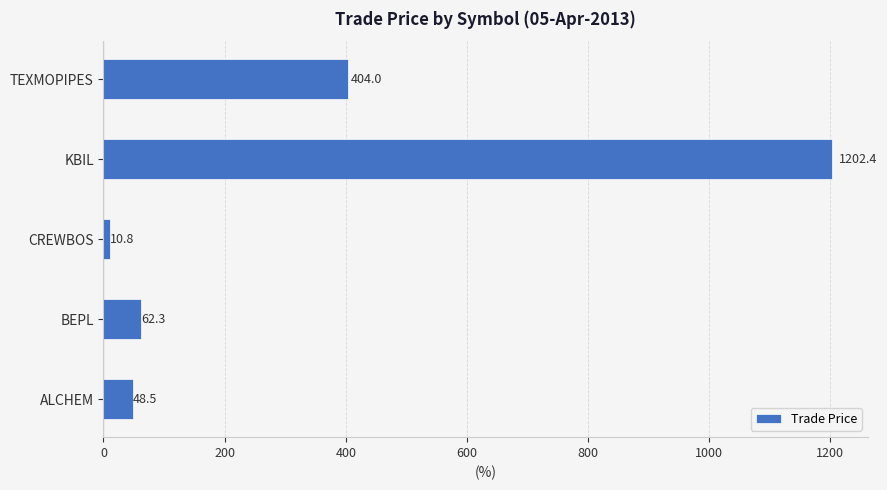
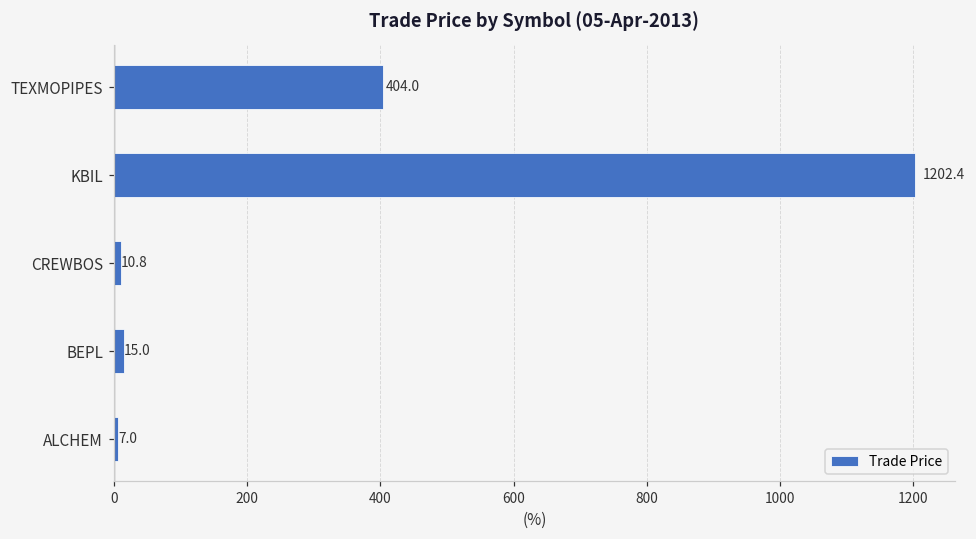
  {
    "TEXMOPIPES": 404.0,
    "KBIL": 1202.4,
    "CREWBOS": 10.8,
-   "BEPL": 62.3,
-   "ALCHEM": 48.5
+   "BEPL": 15.0,
+   "ALCHEM": 7.0
  }
